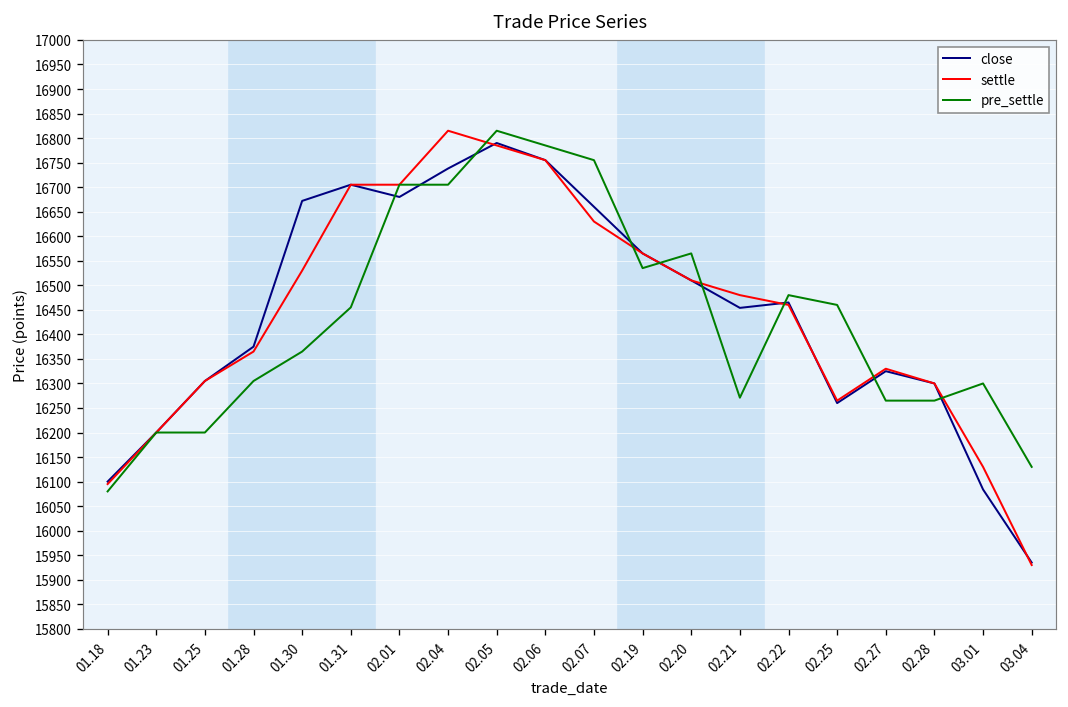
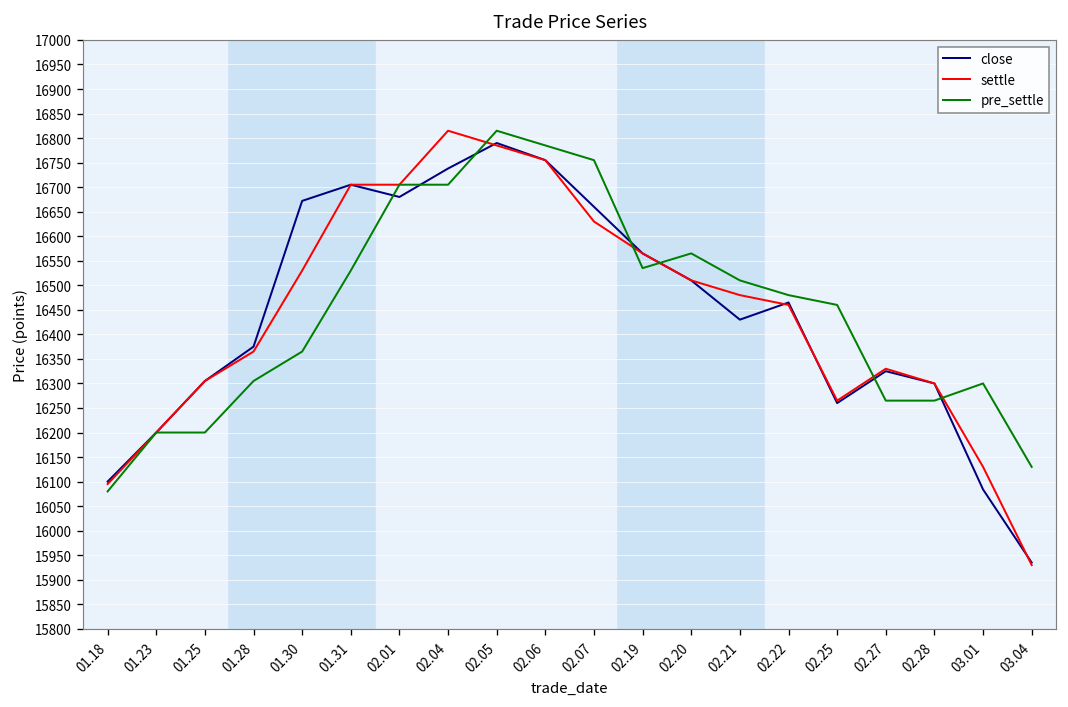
  {
    "close": {
      "01.28": 16380,
      "01.30": 16670,
      "02.01": 16680,
      "02.04": 16740,
      "02.07": 16660,
-     "02.21": 16450,
+     "02.21": 16430,
      "03.01": 16080
    },
    "settle": {
      "01.28": 16370,
      "01.30": 16530,
      "02.04": 16820,
      "02.07": 16630,
      "02.21": 16480,
      "03.01": 16130
    },
    "pre_settle": {
      "01.18": 16080,
      "01.25": 16200,
      "01.28": 16310,
      "01.30": 16370,
-     "01.31": 16460,
+     "01.31": 16530,
      "02.04": 16710,
      "02.05": 16820,
      "02.06": 16790,
      "02.07": 16760,
      "02.19": 16540,
      "02.20": 16570,
-     "02.21": 16270,
+     "02.21": 16510,
      "02.22": 16480,
      "02.25": 16460,
      "02.27": 16270,
      "02.28": 16270,
      "03.01": 16300,
      "03.04": 16130
    }
  }
